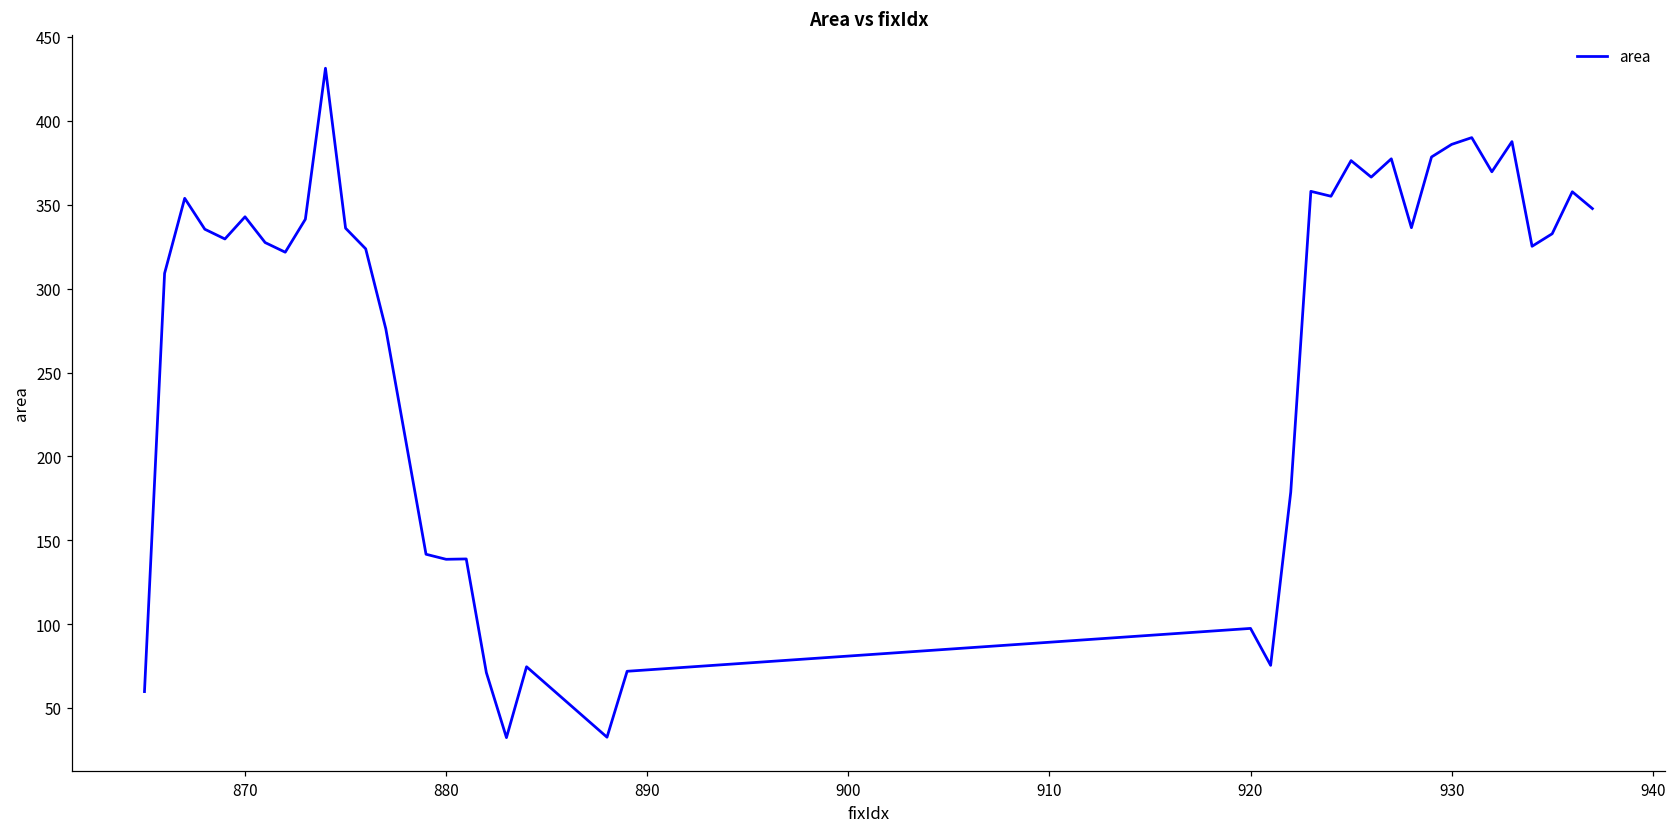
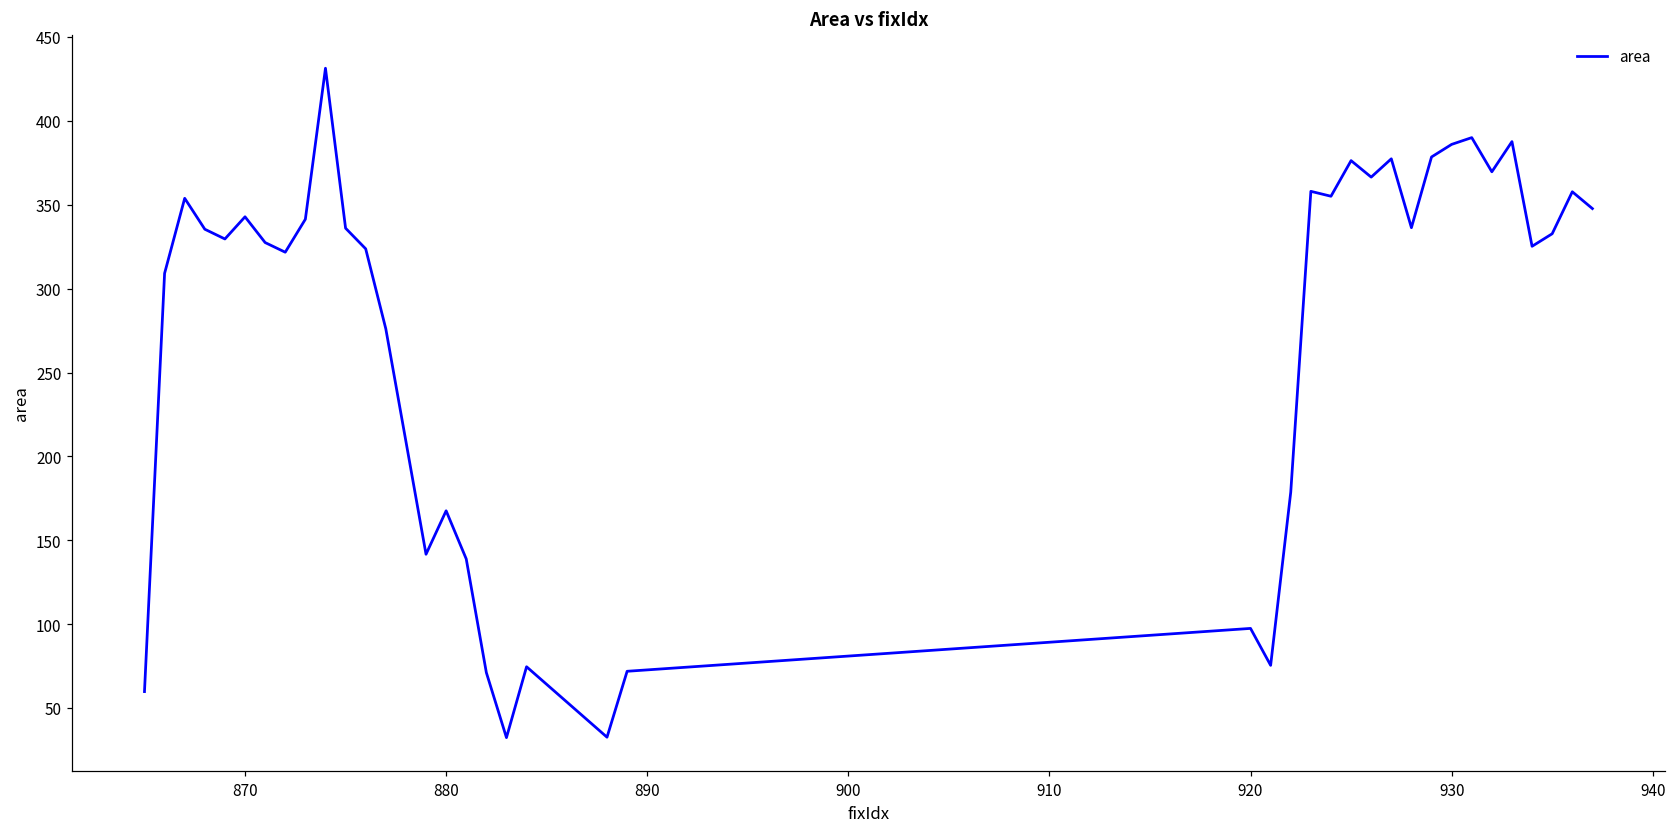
  {
    "870": 343,
-   "880": 139,
+   "880": 168,
    "920": 98,
    "930": 386
  }
